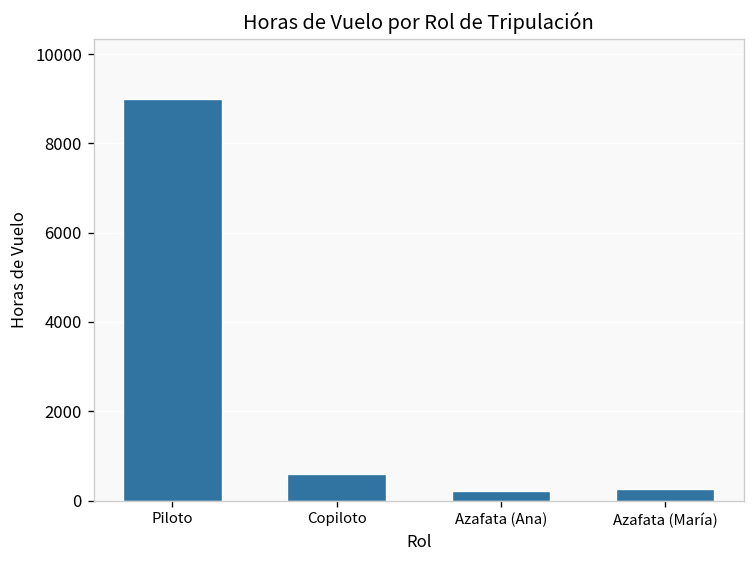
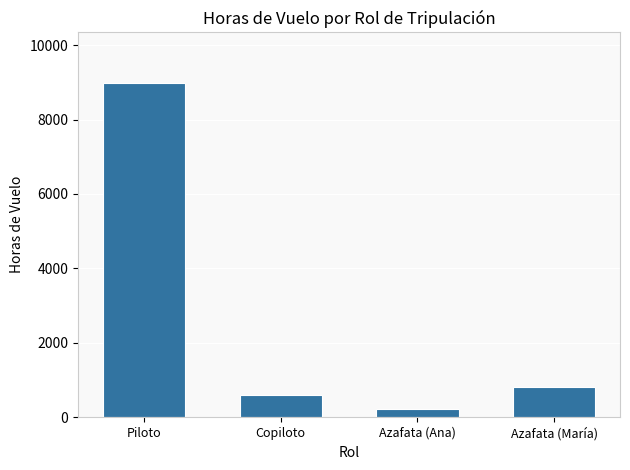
  {
    "Piloto": 9000,
    "Copiloto": 600,
    "Azafata (Ana)": 200,
-   "Azafata (María)": 300
+   "Azafata (María)": 800
  }
